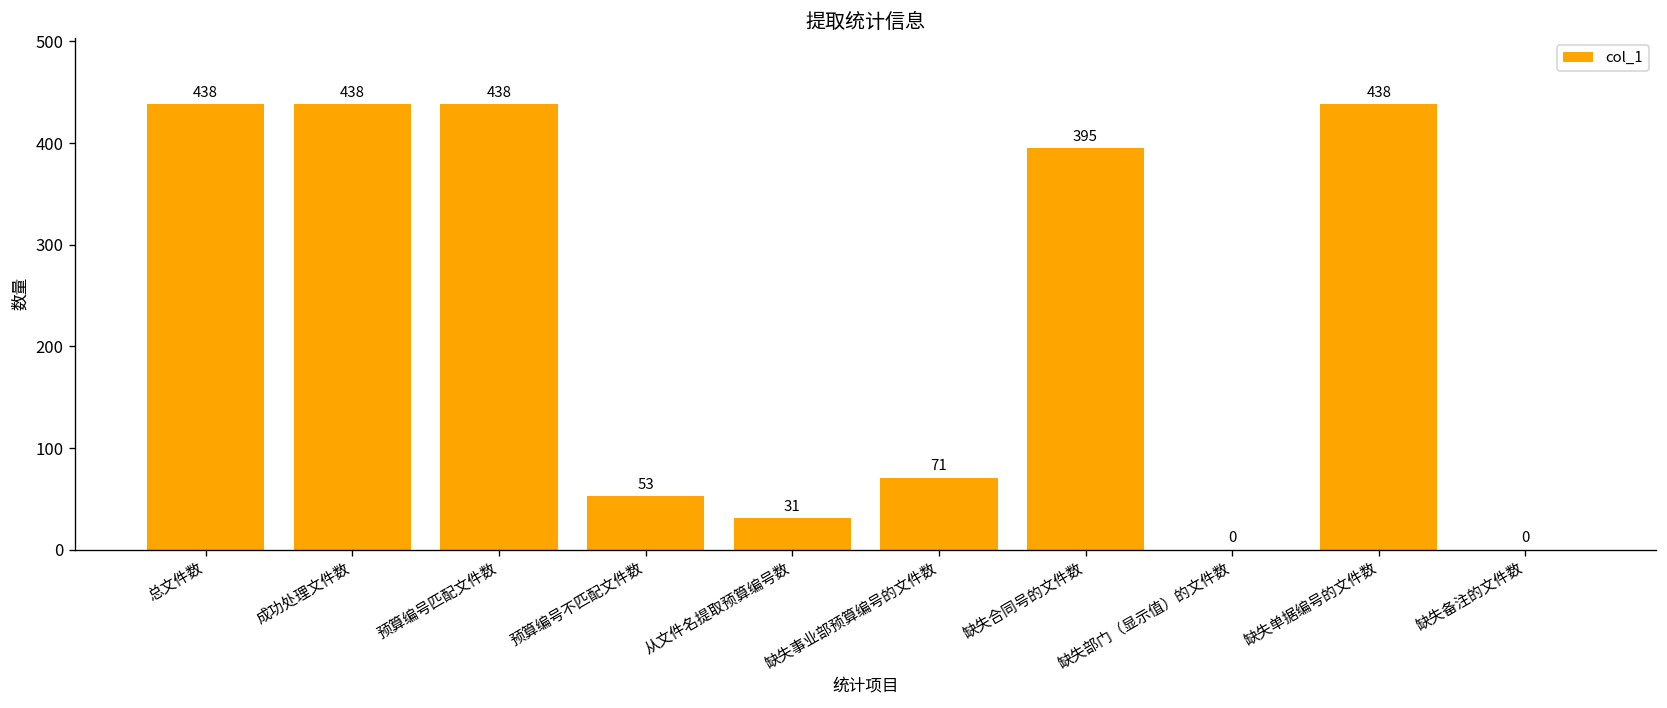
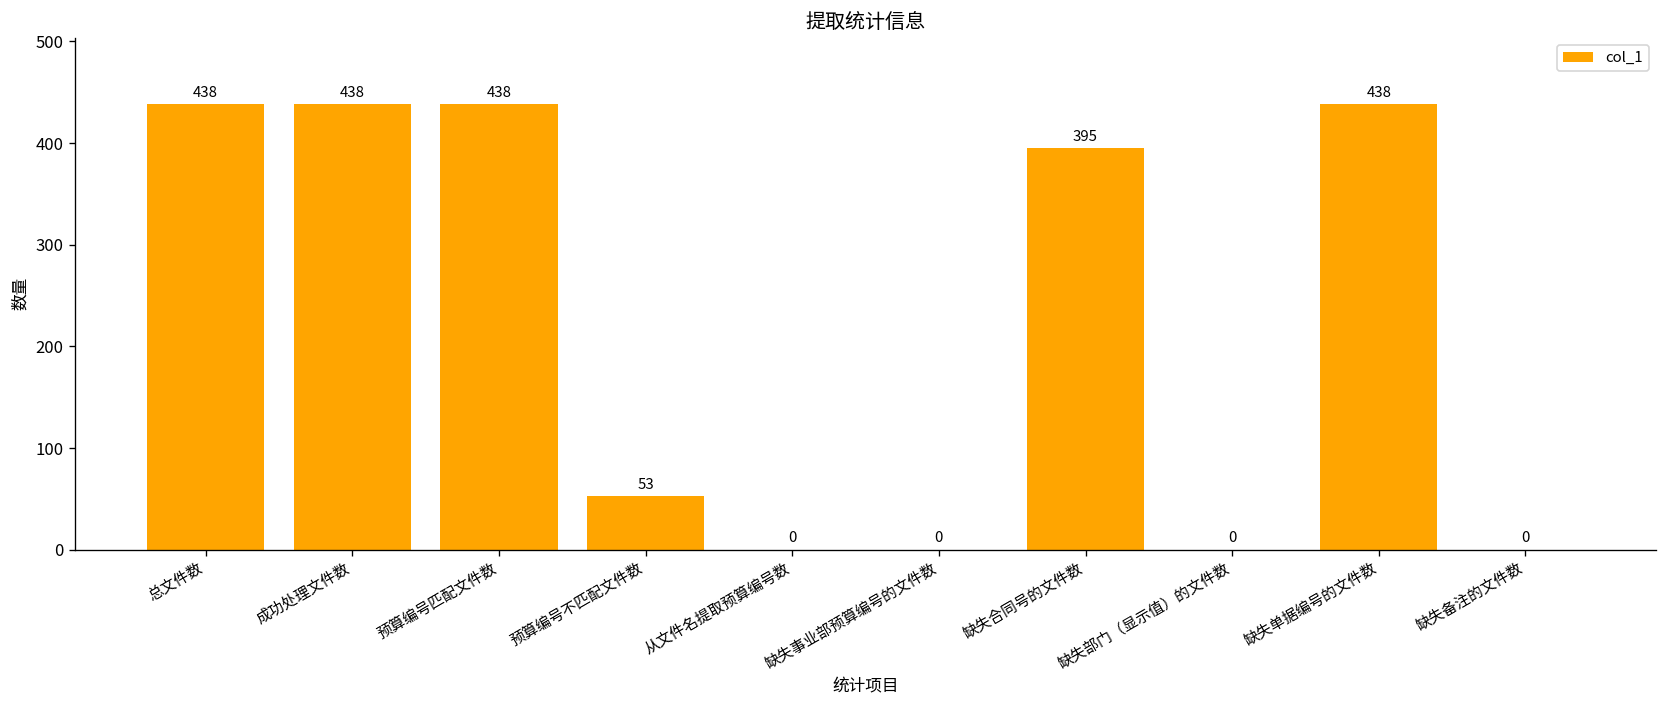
  {
    "总文件数": 438,
    "成功处理文件数": 438,
    "预算编号匹配文件数": 438,
    "预算编号不匹配文件数": 53,
-   "从文件名提取预算编号数": 31,
-   "缺失事业部预算编号的文件数": 71,
+   "从文件名提取预算编号数": 0,
+   "缺失事业部预算编号的文件数": 0,
    "缺失合同号的文件数": 395,
    "缺失部门（显示值）的文件数": 0,
    "缺失单据编号的文件数": 438,
    "缺失备注的文件数": 0
  }
